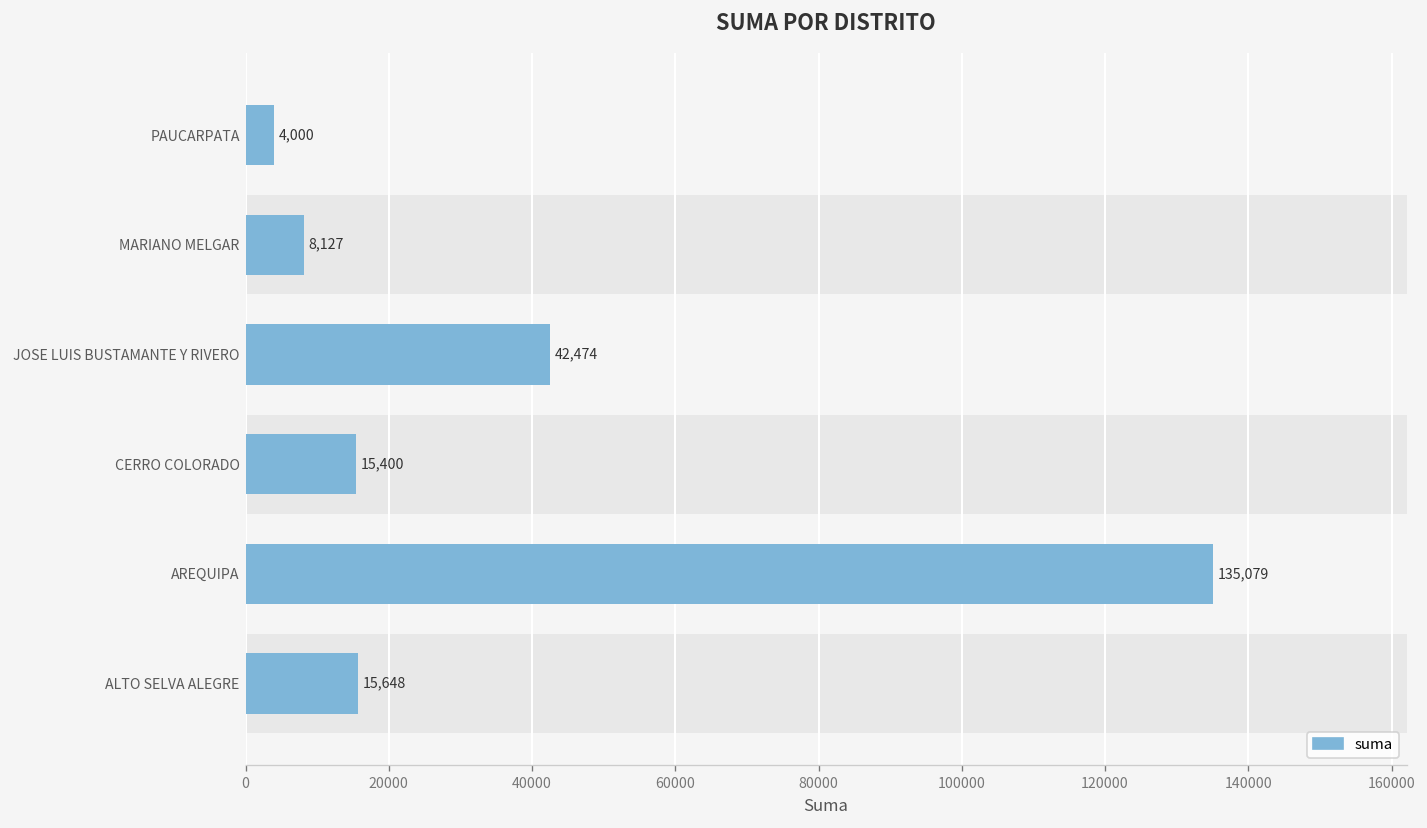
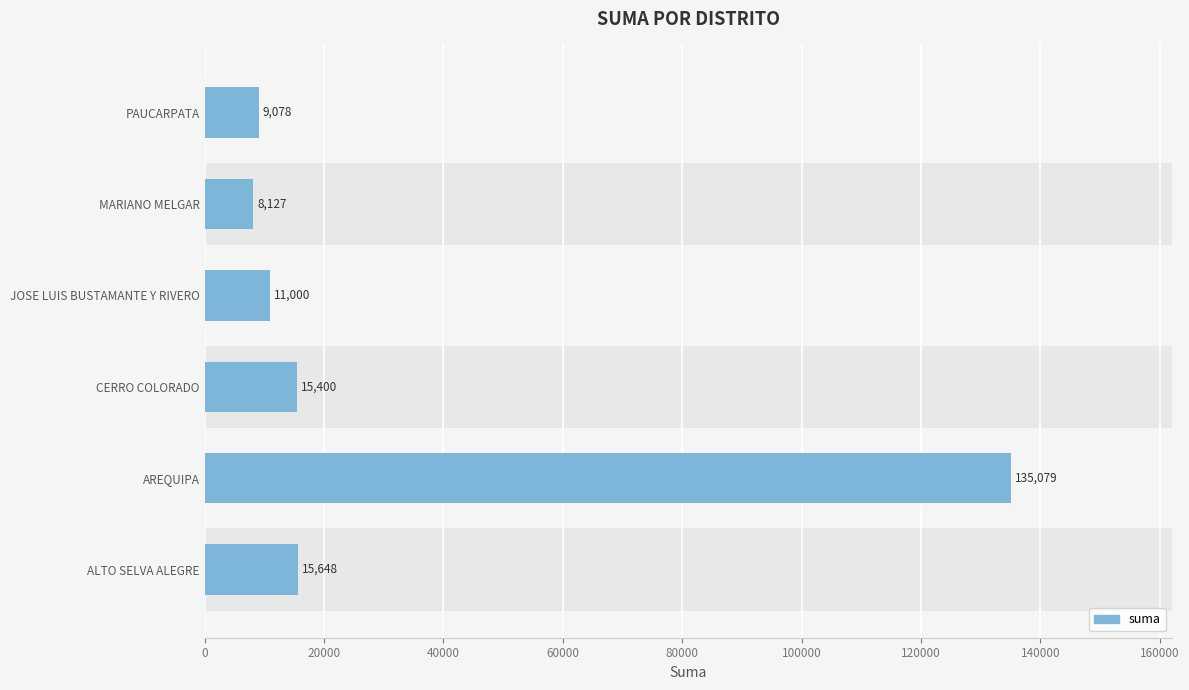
  {
    "suma": {
-     "PAUCARPATA": "4,000",
-     "JOSE LUIS BUSTAMANTE Y RIVERO": "42,474"
+     "PAUCARPATA": "9,078",
+     "JOSE LUIS BUSTAMANTE Y RIVERO": "11,000"
    }
  }
